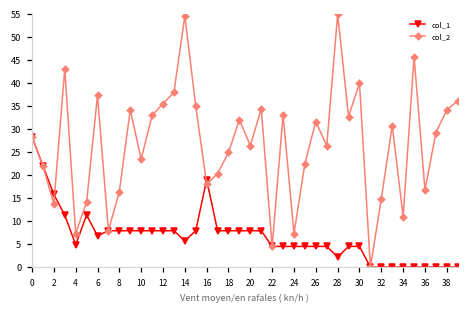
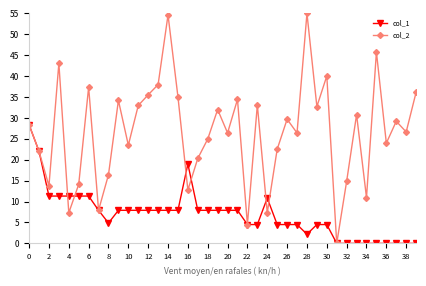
  {
    "col_1": {
-     "2": 16,
-     "4": 5,
-     "6": 7,
-     "8": 8,
+     "2": 11,
+     "4": 11,
+     "6": 11,
+     "8": 5,
      "10": 8,
      "12": 8,
-     "14": 6,
+     "14": 8,
      "16": 19,
      "18": 8,
      "20": 8,
-     "24": 5,
+     "24": 11,
      "26": 5,
      "28": 2,
      "30": 5,
      "32": 0,
      "34": 0,
      "36": 0,
      "38": 0
    },
    "col_2": {
      "2": 14,
      "4": 7,
      "6": 37,
      "8": 16,
      "10": 23,
      "12": 36,
      "14": 55,
-     "16": 18,
+     "16": 13,
      "18": 25,
      "20": 26,
      "24": 7,
-     "26": 32,
+     "26": 30,
      "28": 55,
      "30": 40,
      "32": 15,
      "34": 11,
-     "36": 17,
-     "38": 34
+     "36": 24,
+     "38": 27
    }
  }
